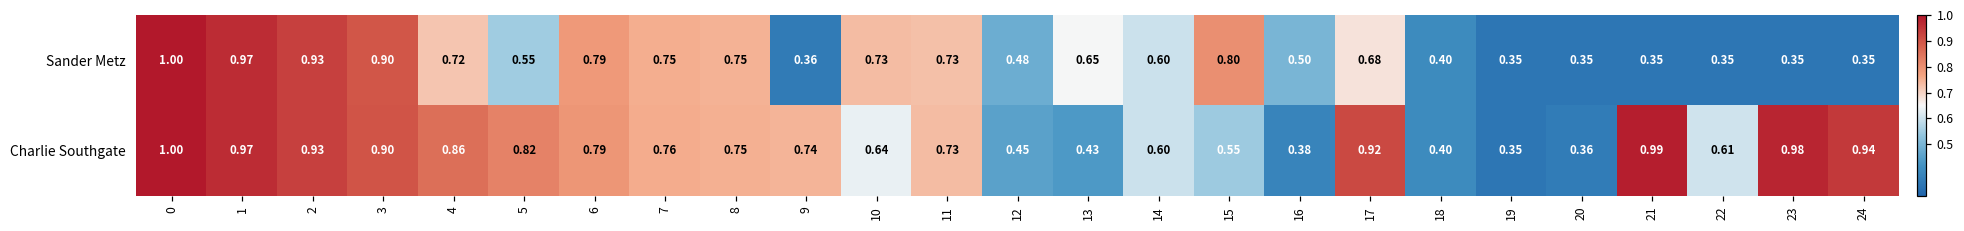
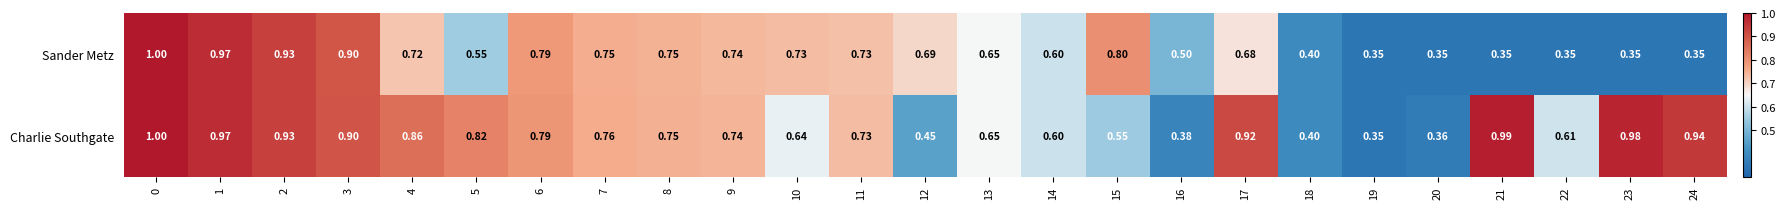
  {
    "Sander Metz": {
      "0": 1.00,
      "1": 0.97,
      "2": 0.93,
      "3": 0.90,
      "4": 0.72,
      "5": 0.55,
      "6": 0.79,
      "7": 0.75,
      "8": 0.75,
-     "9": 0.36,
+     "9": 0.74,
      "10": 0.73,
      "11": 0.73,
-     "12": 0.48,
+     "12": 0.69,
      "13": 0.65,
      "14": 0.60,
      "15": 0.80,
      "16": 0.50,
      "17": 0.68,
      "18": 0.40,
      "19": 0.35,
      "20": 0.35,
      "21": 0.35,
      "22": 0.35,
      "23": 0.35,
      "24": 0.35
    },
    "Charlie Southgate": {
      "0": 1.00,
      "1": 0.97,
      "2": 0.93,
      "3": 0.90,
      "4": 0.86,
      "5": 0.82,
      "6": 0.79,
      "7": 0.76,
      "8": 0.75,
      "9": 0.74,
      "10": 0.64,
      "11": 0.73,
      "12": 0.45,
-     "13": 0.43,
+     "13": 0.65,
      "14": 0.60,
      "15": 0.55,
      "16": 0.38,
      "17": 0.92,
      "18": 0.40,
      "19": 0.35,
      "20": 0.36,
      "21": 0.99,
      "22": 0.61,
      "23": 0.98,
      "24": 0.94
    }
  }
